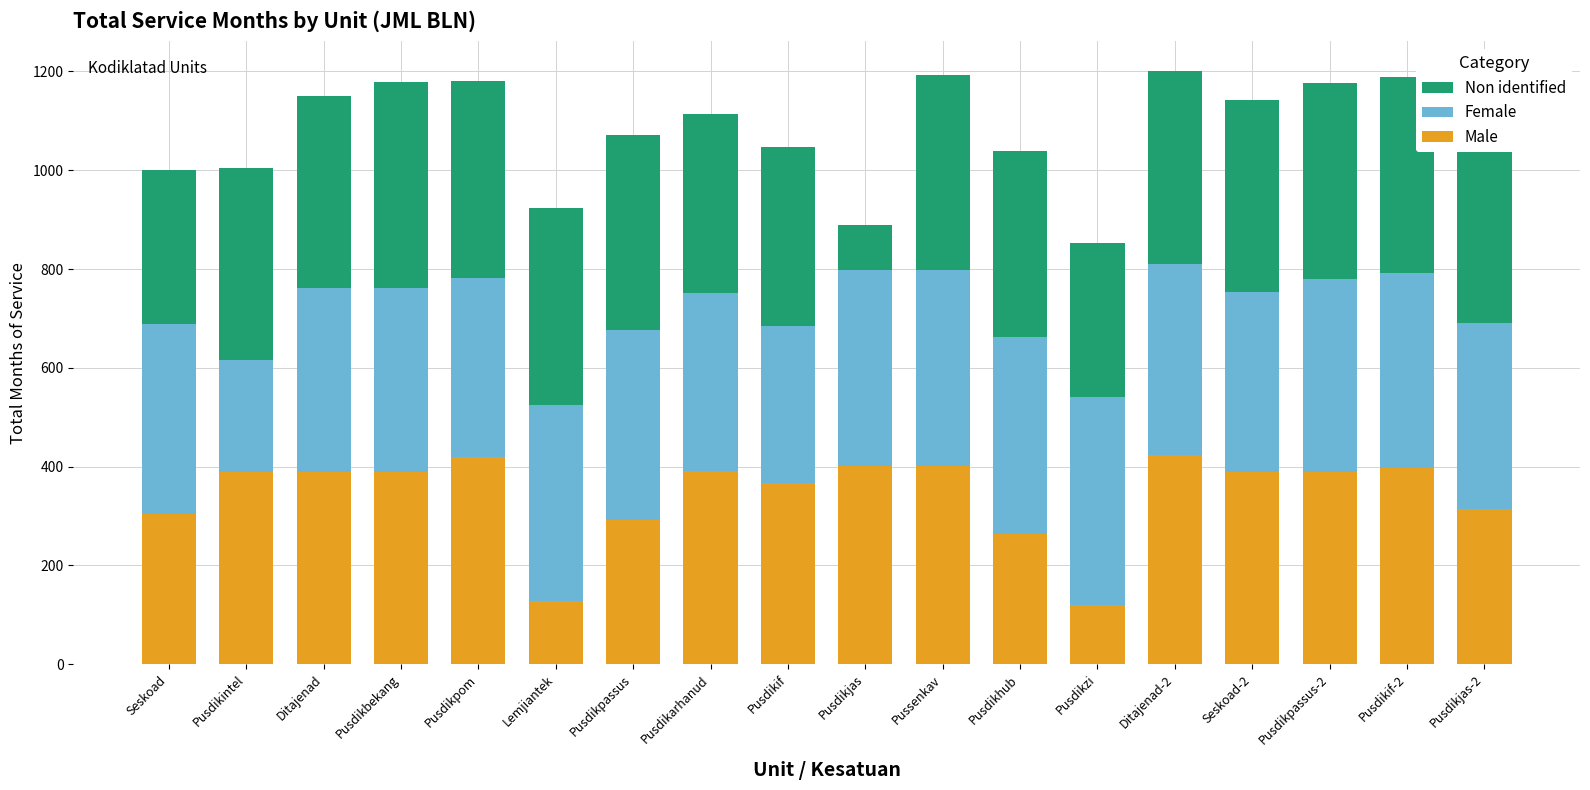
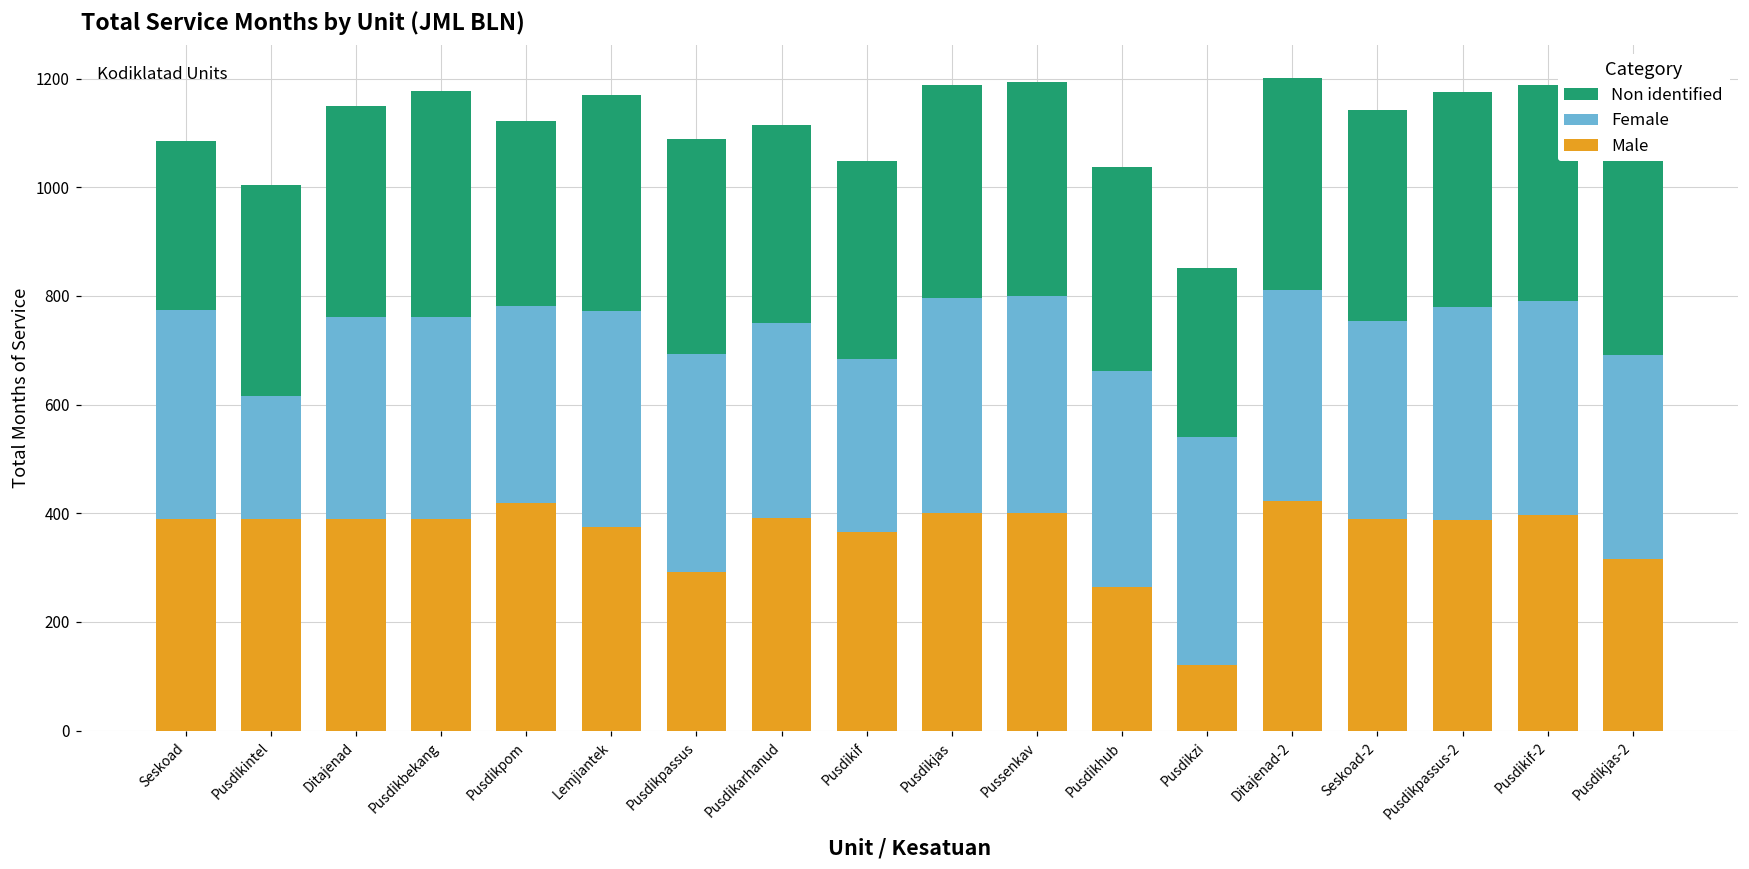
  {
    "Male": {
-     "Seskoad": 300,
+     "Seskoad": 390,
      "Pusdikintel": 390,
      "Ditajenad": 390,
      "Pusdikbekang": 390,
      "Pusdikpom": 420,
-     "Lemjiantek": 130,
+     "Lemjiantek": 380,
      "Pusdikpassus": 290,
      "Pusdikarhanud": 390,
      "Pusdikif": 370,
      "Pusdikjas": 400,
      "Pussenkav": 400,
      "Pusdikhub": 260,
      "Pusdikzi": 120,
      "Ditajenad-2": 420,
      "Seskoad-2": 390,
      "Pusdikpassus-2": 390,
      "Pusdikif-2": 400,
      "Pusdikjas-2": 320
    },
    "Female": {
      "Seskoad": 390,
      "Pusdikintel": 230,
      "Ditajenad": 370,
      "Pusdikbekang": 370,
      "Pusdikpom": 360,
      "Lemjiantek": 400,
-     "Pusdikpassus": 390,
+     "Pusdikpassus": 400,
      "Pusdikarhanud": 360,
      "Pusdikif": 320,
      "Pusdikjas": 400,
      "Pussenkav": 400,
      "Pusdikhub": 400,
      "Pusdikzi": 420,
      "Ditajenad-2": 390,
      "Seskoad-2": 360,
      "Pusdikpassus-2": 390,
      "Pusdikif-2": 390,
      "Pusdikjas-2": 380
    },
    "Non identified": {
      "Seskoad": 310,
      "Pusdikintel": 390,
      "Ditajenad": 390,
      "Pusdikbekang": 420,
-     "Pusdikpom": 400,
+     "Pusdikpom": 340,
      "Lemjiantek": 400,
      "Pusdikpassus": 390,
      "Pusdikarhanud": 360,
      "Pusdikif": 360,
-     "Pusdikjas": 90,
+     "Pusdikjas": 390,
      "Pussenkav": 390,
      "Pusdikhub": 380,
      "Pusdikzi": 310,
      "Ditajenad-2": 390,
      "Seskoad-2": 390,
      "Pusdikpassus-2": 400,
      "Pusdikif-2": 400
    }
  }
